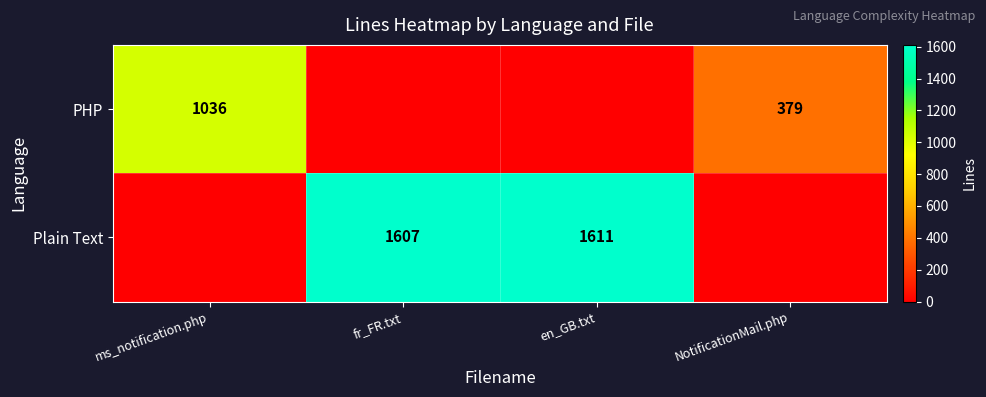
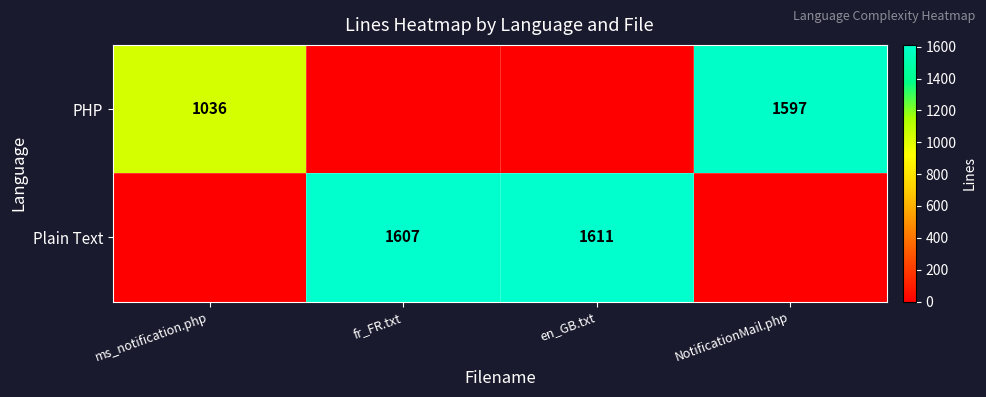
  {
    "PHP": {
      "ms_notification.php": 1036,
-     "NotificationMail.php": 379
+     "NotificationMail.php": 1597
    },
    "Plain Text": {
      "fr_FR.txt": 1607,
      "en_GB.txt": 1611
    }
  }
